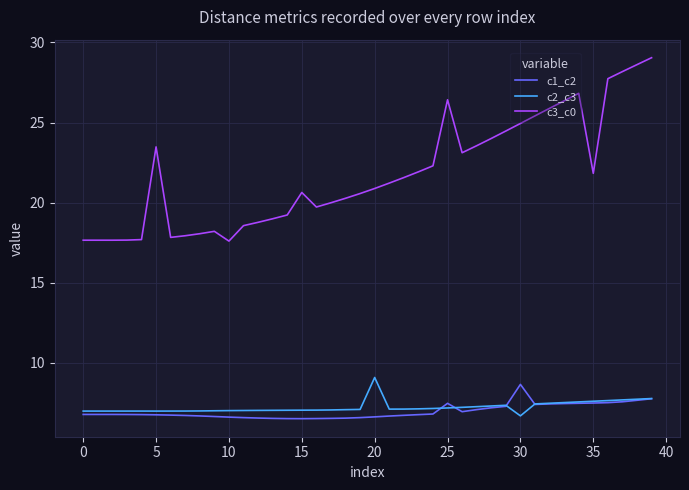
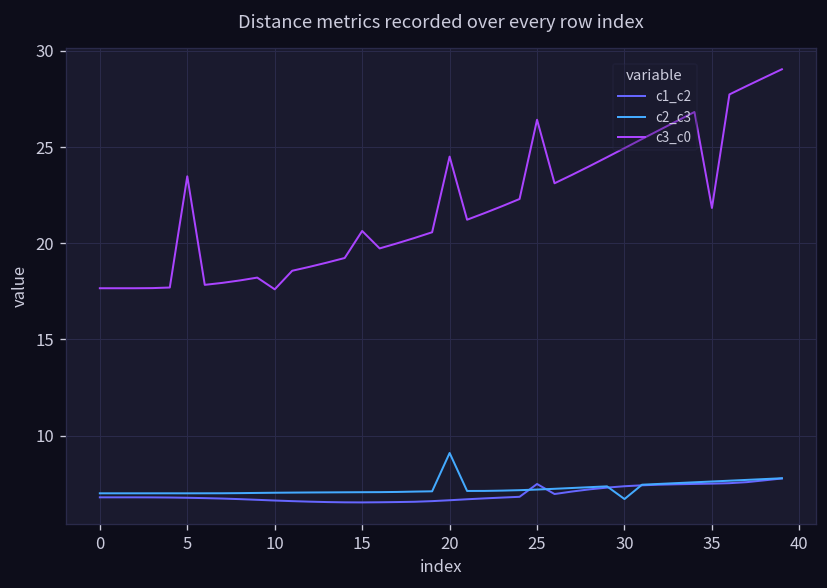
  {
    "c1_c2": {
      "0": 6.8,
      "5": 6.8,
      "10": 6.6,
      "15": 6.5,
      "20": 6.6,
      "25": 7.5,
-     "30": 8.7
+     "30": 7.4
    },
    "c2_c3": {
      "0": 7.0,
      "5": 7.0,
      "10": 7.0,
      "15": 7.1,
      "20": 9.1,
      "25": 7.2,
      "30": 6.7
    },
    "c3_c0": {
      "0": 17.7,
      "5": 23.5,
      "10": 17.6,
      "15": 20.6,
-     "20": 20.9,
+     "20": 24.5,
      "25": 26.4,
      "30": 24.9,
      "35": 21.8
    }
  }
